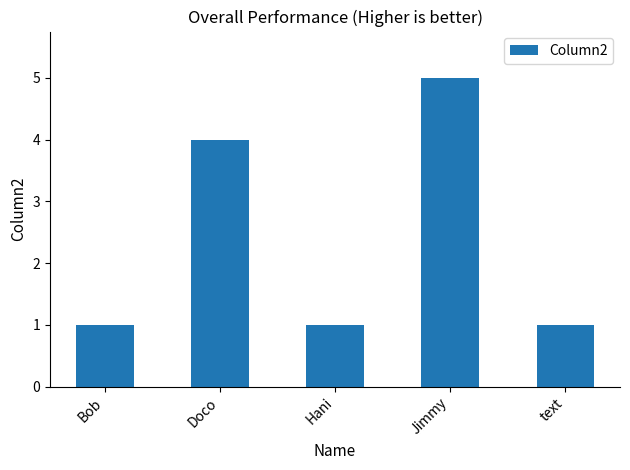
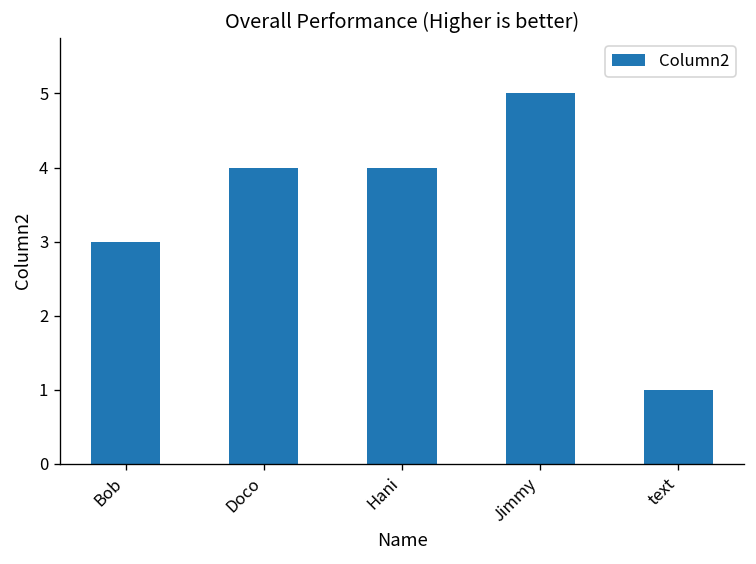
  {
-   "Bob": 1,
+   "Bob": 3,
    "Doco": 4,
-   "Hani": 1,
+   "Hani": 4,
    "Jimmy": 5,
    "text": 1
  }
